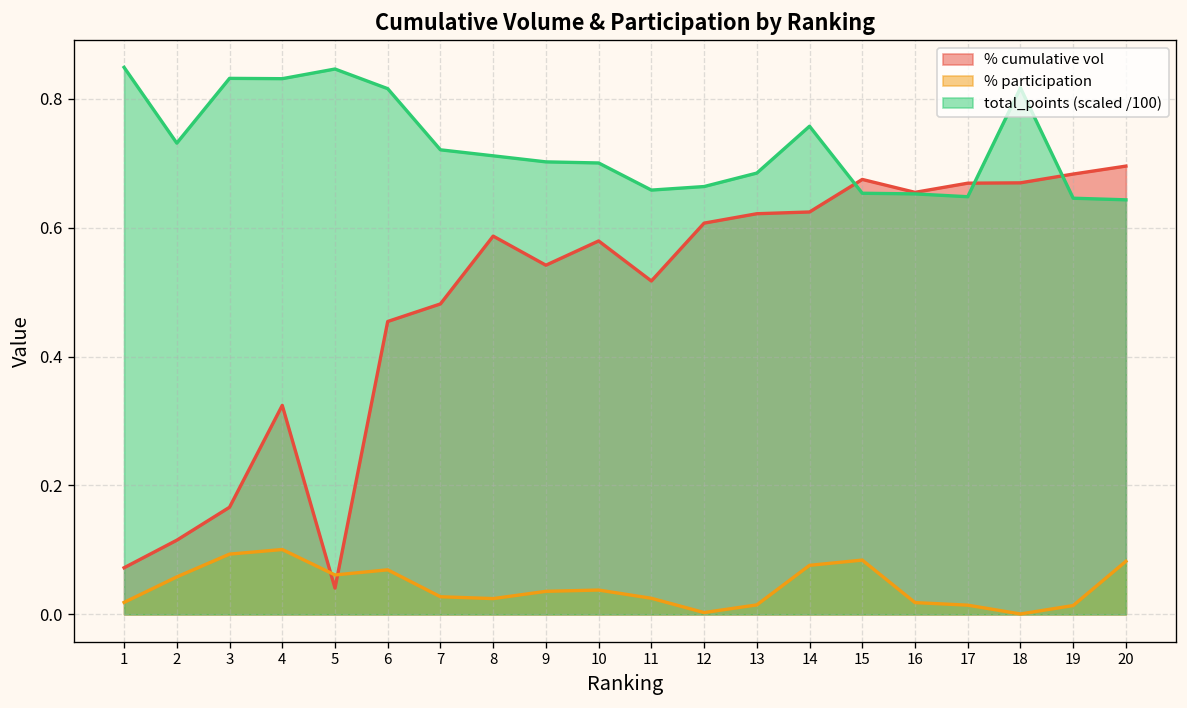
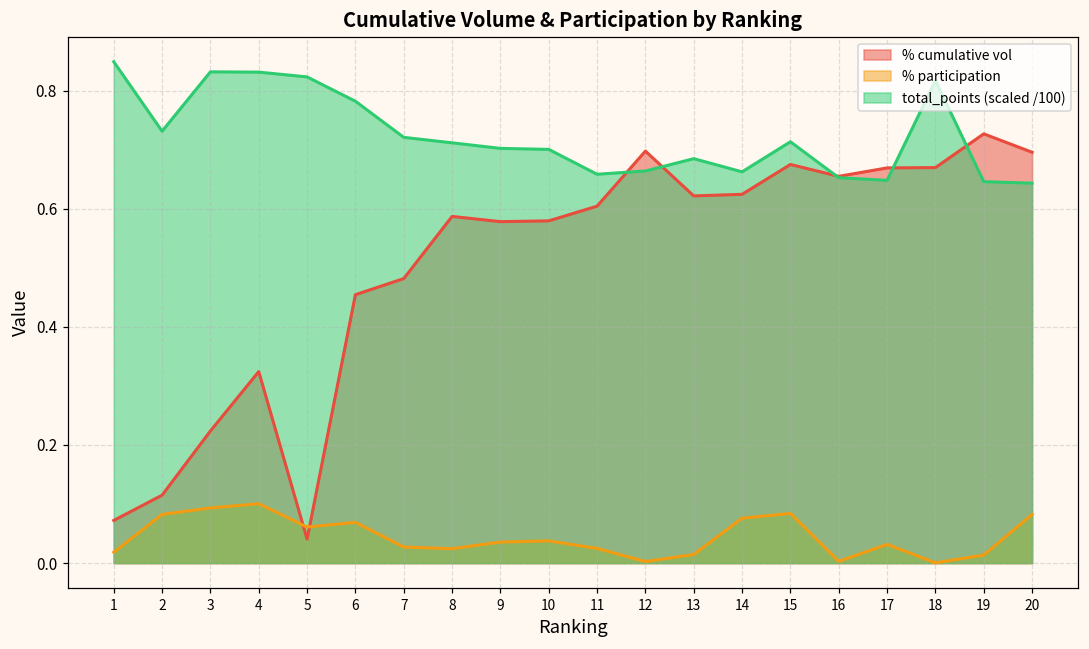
  {
    "% cumulative vol": {
      "1": 0.07,
      "2": 0.12,
-     "3": 0.17,
+     "3": 0.22,
      "4": 0.32,
      "5": 0.04,
      "6": 0.45,
      "7": 0.48,
      "8": 0.59,
-     "9": 0.54,
+     "9": 0.58,
      "10": 0.58,
-     "11": 0.52,
-     "12": 0.61,
+     "11": 0.60,
+     "12": 0.70,
      "13": 0.62,
      "14": 0.62,
      "15": 0.67,
      "17": 0.67,
      "18": 0.67,
-     "19": 0.68,
+     "19": 0.73,
      "20": 0.70
    },
    "% participation": {
      "1": 0.02,
-     "2": 0.06,
+     "2": 0.08,
      "3": 0.09,
      "4": 0.10,
      "5": 0.06,
      "6": 0.07,
      "7": 0.03,
      "8": 0.02,
      "9": 0.04,
      "10": 0.04,
      "11": 0.02,
      "12": 0.00,
      "13": 0.01,
      "14": 0.08,
      "15": 0.08,
-     "16": 0.02,
-     "17": 0.01,
+     "16": 0.00,
+     "17": 0.03,
      "18": 0.00,
      "19": 0.01,
      "20": 0.08
    },
    "total_points (scaled /100)": {
      "1": 0.85,
      "2": 0.73,
      "3": 0.83,
      "4": 0.83,
-     "5": 0.85,
-     "6": 0.82,
+     "5": 0.82,
+     "6": 0.78,
      "7": 0.72,
      "8": 0.71,
      "9": 0.70,
      "10": 0.70,
      "11": 0.66,
      "12": 0.66,
      "13": 0.68,
-     "14": 0.76,
-     "15": 0.65,
+     "14": 0.66,
+     "15": 0.71,
      "17": 0.65,
      "19": 0.65,
      "20": 0.64
    }
  }
